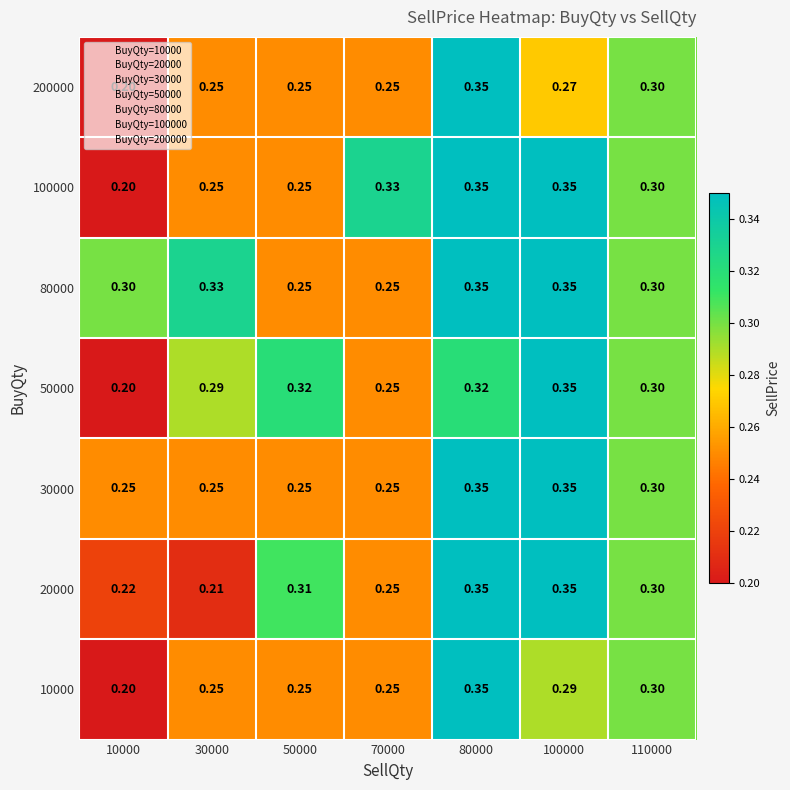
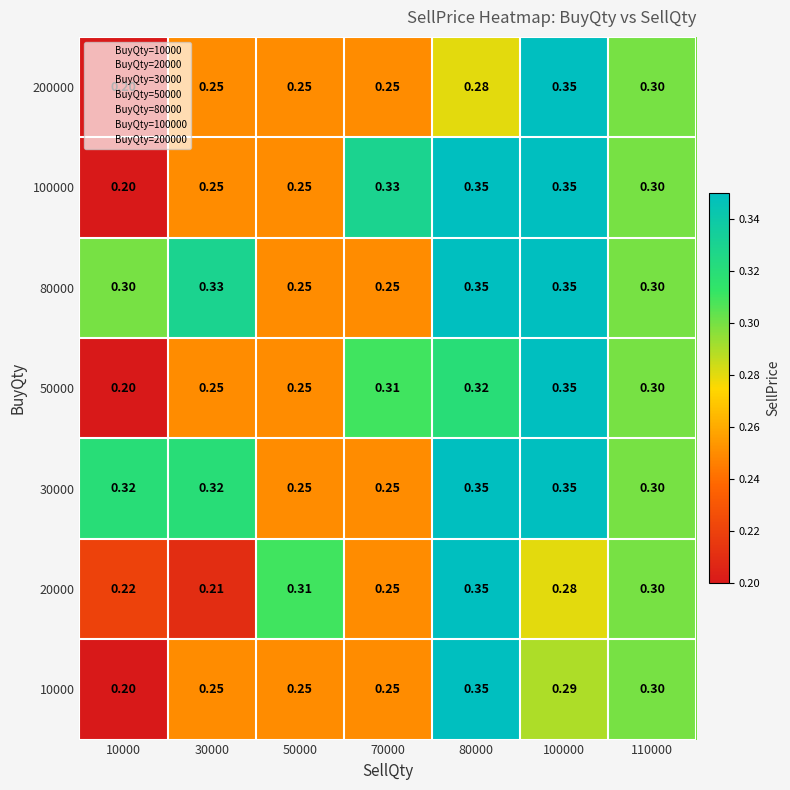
  {
    "200000": {
      "30000": 0.25,
      "50000": 0.25,
      "70000": 0.25,
-     "80000": 0.35,
-     "100000": 0.27,
+     "80000": 0.28,
+     "100000": 0.35,
      "110000": 0.30
    },
    "100000": {
      "10000": 0.20,
      "30000": 0.25,
      "50000": 0.25,
      "70000": 0.33,
      "80000": 0.35,
      "100000": 0.35,
      "110000": 0.30
    },
    "80000": {
      "10000": 0.30,
      "30000": 0.33,
      "50000": 0.25,
      "70000": 0.25,
      "80000": 0.35,
      "100000": 0.35,
      "110000": 0.30
    },
    "50000": {
      "10000": 0.20,
-     "30000": 0.29,
-     "50000": 0.32,
-     "70000": 0.25,
+     "30000": 0.25,
+     "50000": 0.25,
+     "70000": 0.31,
      "80000": 0.32,
      "100000": 0.35,
      "110000": 0.30
    },
    "30000": {
-     "10000": 0.25,
-     "30000": 0.25,
+     "10000": 0.32,
+     "30000": 0.32,
      "50000": 0.25,
      "70000": 0.25,
      "80000": 0.35,
      "100000": 0.35,
      "110000": 0.30
    },
    "20000": {
      "10000": 0.22,
      "30000": 0.21,
      "50000": 0.31,
      "70000": 0.25,
      "80000": 0.35,
-     "100000": 0.35,
+     "100000": 0.28,
      "110000": 0.30
    },
    "10000": {
      "10000": 0.20,
      "30000": 0.25,
      "50000": 0.25,
      "70000": 0.25,
      "80000": 0.35,
      "100000": 0.29,
      "110000": 0.30
    }
  }
